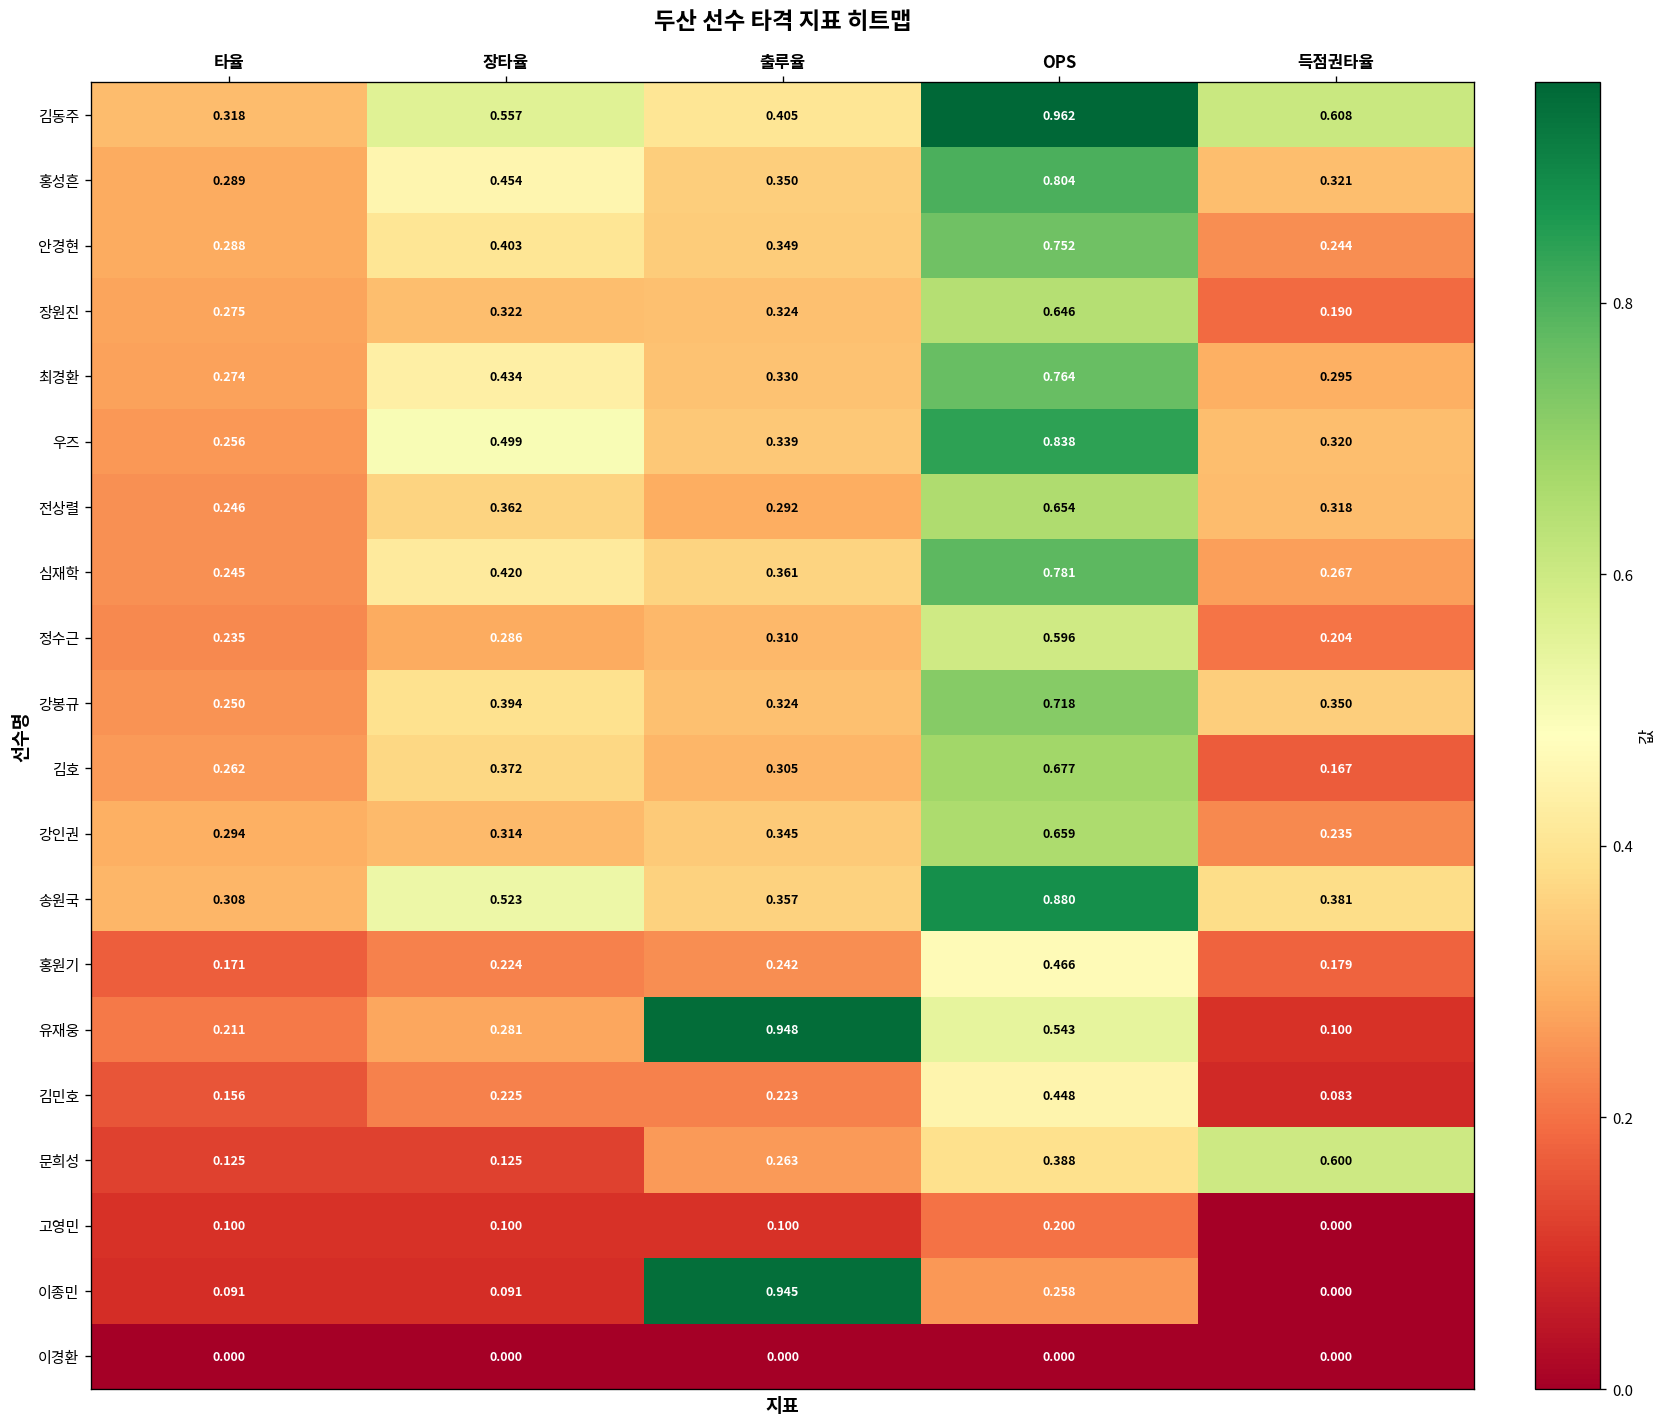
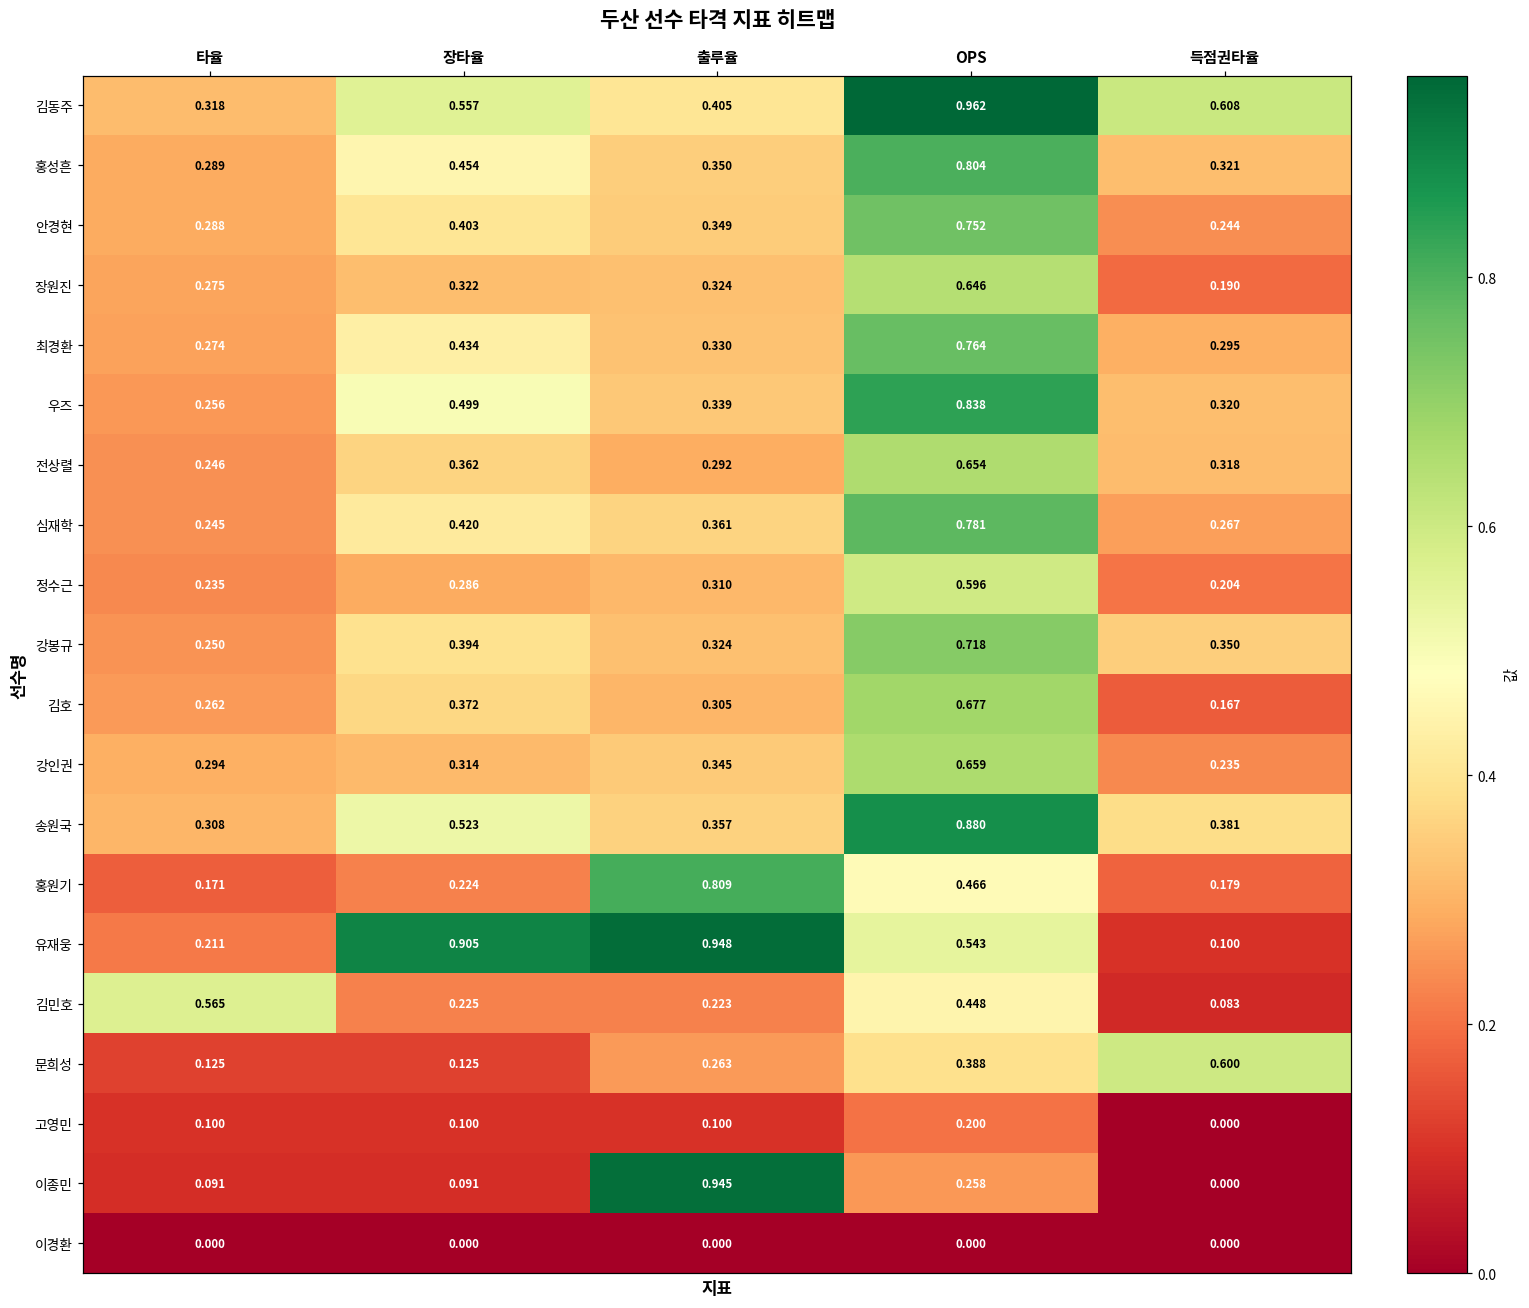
  {
    "김동주": {
      "타율": 0.318,
      "장타율": 0.557,
      "출루율": 0.405,
      "OPS": 0.962,
      "득점권타율": 0.608
    },
    "홍성흔": {
      "타율": 0.289,
      "장타율": 0.454,
      "출루율": 0.350,
      "OPS": 0.804,
      "득점권타율": 0.321
    },
    "안경현": {
      "타율": 0.288,
      "장타율": 0.403,
      "출루율": 0.349,
      "OPS": 0.752,
      "득점권타율": 0.244
    },
    "장원진": {
      "타율": 0.275,
      "장타율": 0.322,
      "출루율": 0.324,
      "OPS": 0.646,
      "득점권타율": 0.190
    },
    "최경환": {
      "타율": 0.274,
      "장타율": 0.434,
      "출루율": 0.330,
      "OPS": 0.764,
      "득점권타율": 0.295
    },
    "우즈": {
      "타율": 0.256,
      "장타율": 0.499,
      "출루율": 0.339,
      "OPS": 0.838,
      "득점권타율": 0.320
    },
    "전상렬": {
      "타율": 0.246,
      "장타율": 0.362,
      "출루율": 0.292,
      "OPS": 0.654,
      "득점권타율": 0.318
    },
    "심재학": {
      "타율": 0.245,
      "장타율": 0.420,
      "출루율": 0.361,
      "OPS": 0.781,
      "득점권타율": 0.267
    },
    "정수근": {
      "타율": 0.235,
      "장타율": 0.286,
      "출루율": 0.310,
      "OPS": 0.596,
      "득점권타율": 0.204
    },
    "강봉규": {
      "타율": 0.250,
      "장타율": 0.394,
      "출루율": 0.324,
      "OPS": 0.718,
      "득점권타율": 0.350
    },
    "김호": {
      "타율": 0.262,
      "장타율": 0.372,
      "출루율": 0.305,
      "OPS": 0.677,
      "득점권타율": 0.167
    },
    "강인권": {
      "타율": 0.294,
      "장타율": 0.314,
      "출루율": 0.345,
      "OPS": 0.659,
      "득점권타율": 0.235
    },
    "송원국": {
      "타율": 0.308,
      "장타율": 0.523,
      "출루율": 0.357,
      "OPS": 0.880,
      "득점권타율": 0.381
    },
    "홍원기": {
      "타율": 0.171,
      "장타율": 0.224,
-     "출루율": 0.242,
+     "출루율": 0.809,
      "OPS": 0.466,
      "득점권타율": 0.179
    },
    "유재웅": {
      "타율": 0.211,
-     "장타율": 0.281,
+     "장타율": 0.905,
      "출루율": 0.948,
      "OPS": 0.543,
      "득점권타율": 0.100
    },
    "김민호": {
-     "타율": 0.156,
+     "타율": 0.565,
      "장타율": 0.225,
      "출루율": 0.223,
      "OPS": 0.448,
      "득점권타율": 0.083
    },
    "문희성": {
      "타율": 0.125,
      "장타율": 0.125,
      "출루율": 0.263,
      "OPS": 0.388,
      "득점권타율": 0.600
    },
    "고영민": {
      "타율": 0.100,
      "장타율": 0.100,
      "출루율": 0.100,
      "OPS": 0.200,
      "득점권타율": 0.000
    },
    "이종민": {
      "타율": 0.091,
      "장타율": 0.091,
      "출루율": 0.945,
      "OPS": 0.258,
      "득점권타율": 0.000
    },
    "이경환": {
      "타율": 0.000,
      "장타율": 0.000,
      "출루율": 0.000,
      "OPS": 0.000,
      "득점권타율": 0.000
    }
  }
